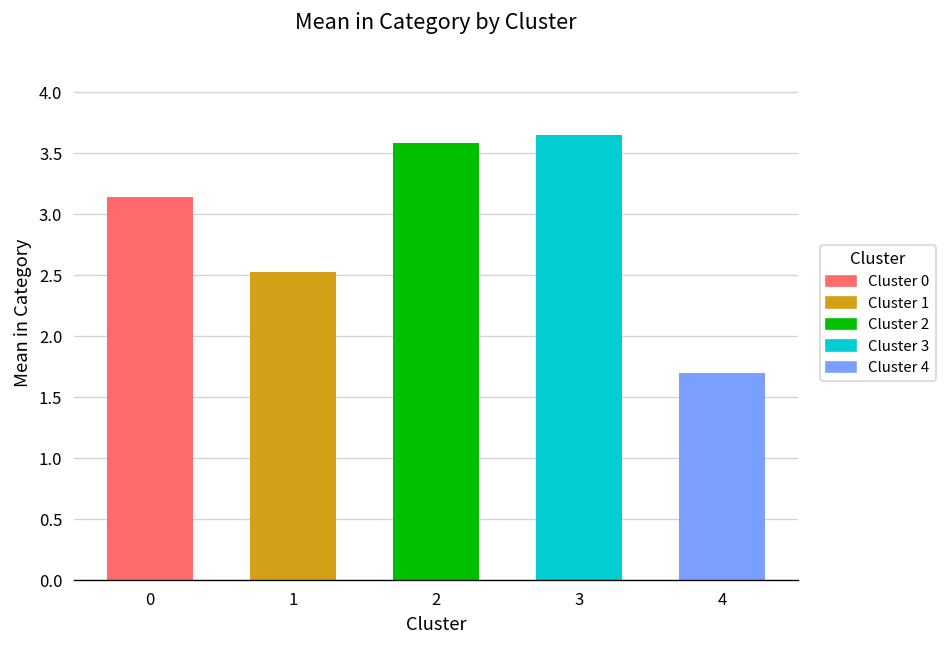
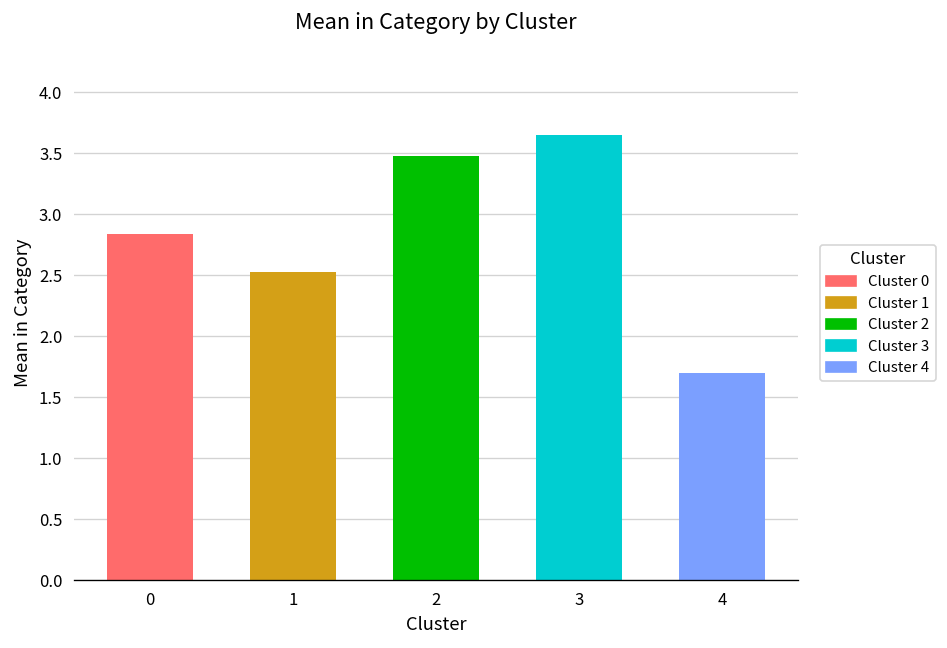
  {
-   "0": 3.14,
+   "0": 2.84,
    "1": 2.53,
-   "2": 3.58,
+   "2": 3.48,
    "3": 3.65,
    "4": 1.70
  }
